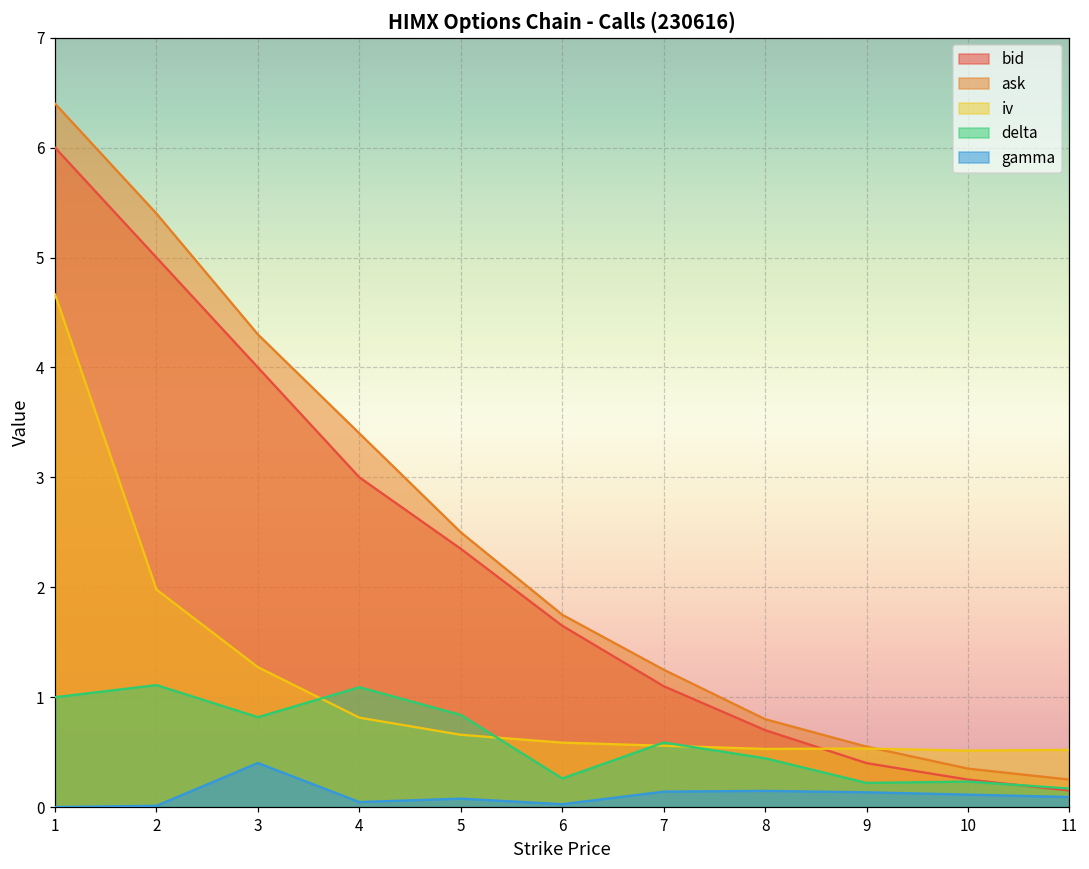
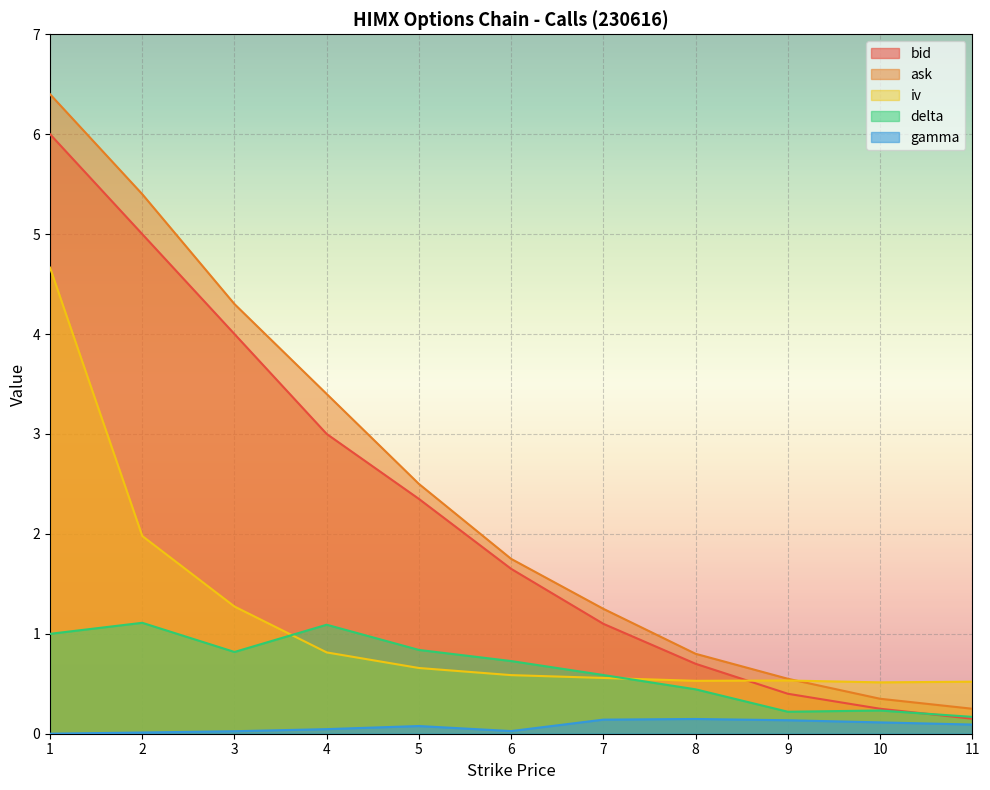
  {
    "delta": {
      "1": 1.0,
      "2": 1.1,
      "3": 0.8,
      "4": 1.1,
      "5": 0.8,
-     "6": 0.3,
+     "6": 0.7,
      "7": 0.6,
      "8": 0.4,
      "9": 0.2
    },
    "gamma": {
      "1": 0.0,
      "2": 0.0,
-     "3": 0.4,
+     "3": 0.0,
      "4": 0.0,
      "5": 0.1,
      "6": 0.0,
      "7": 0.1,
      "8": 0.1,
      "9": 0.1,
      "10": 0.1,
      "11": 0.1
    }
  }
